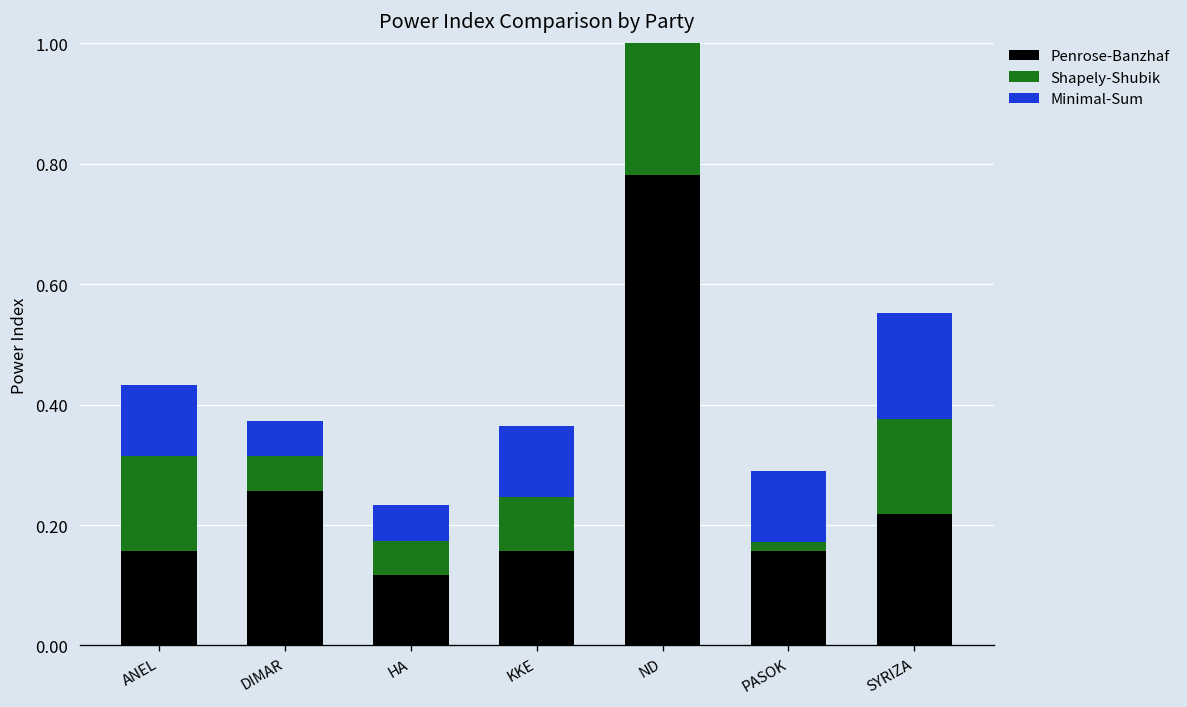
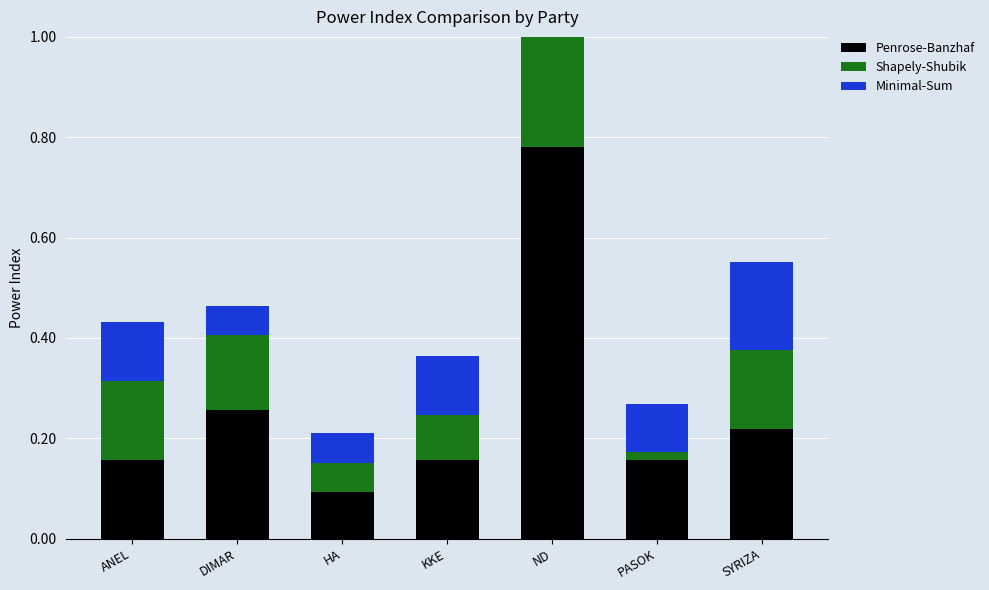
  {
    "Penrose-Banzhaf": {
      "ANEL": 0.16,
      "DIMAR": 0.26,
-     "HA": 0.12,
+     "HA": 0.09,
      "KKE": 0.16,
      "ND": 0.78,
      "PASOK": 0.16,
      "SYRIZA": 0.22
    },
    "Shapely-Shubik": {
      "ANEL": 0.16,
-     "DIMAR": 0.06,
+     "DIMAR": 0.15,
      "HA": 0.06,
      "KKE": 0.09,
      "PASOK": 0.02,
      "SYRIZA": 0.16
    },
    "Minimal-Sum": {
      "ANEL": 0.12,
      "DIMAR": 0.06,
      "HA": 0.06,
      "KKE": 0.12,
-     "PASOK": 0.12,
+     "PASOK": 0.10,
      "SYRIZA": 0.18
    }
  }
